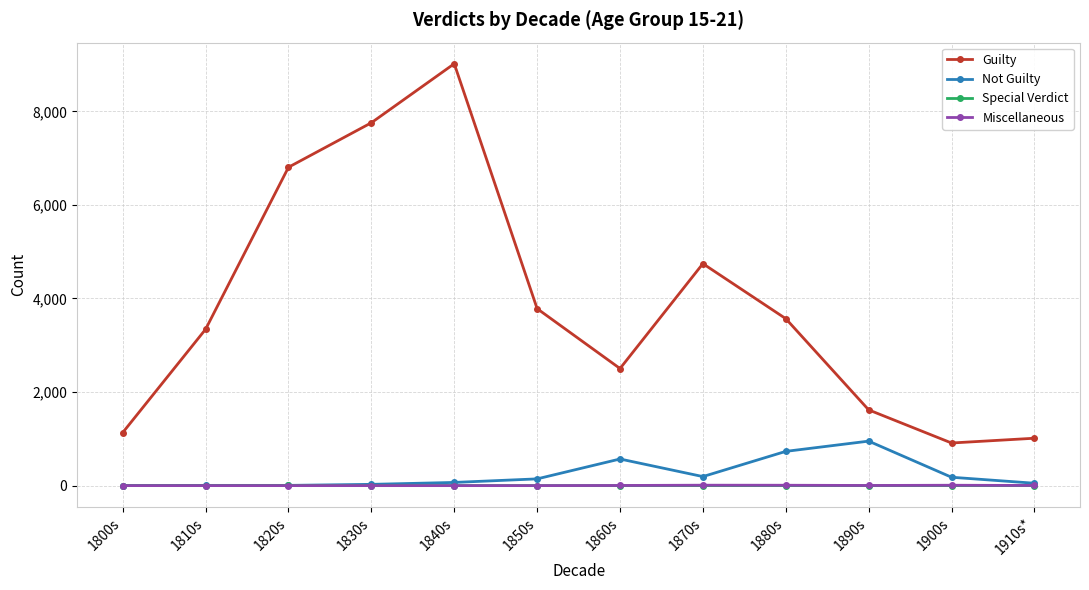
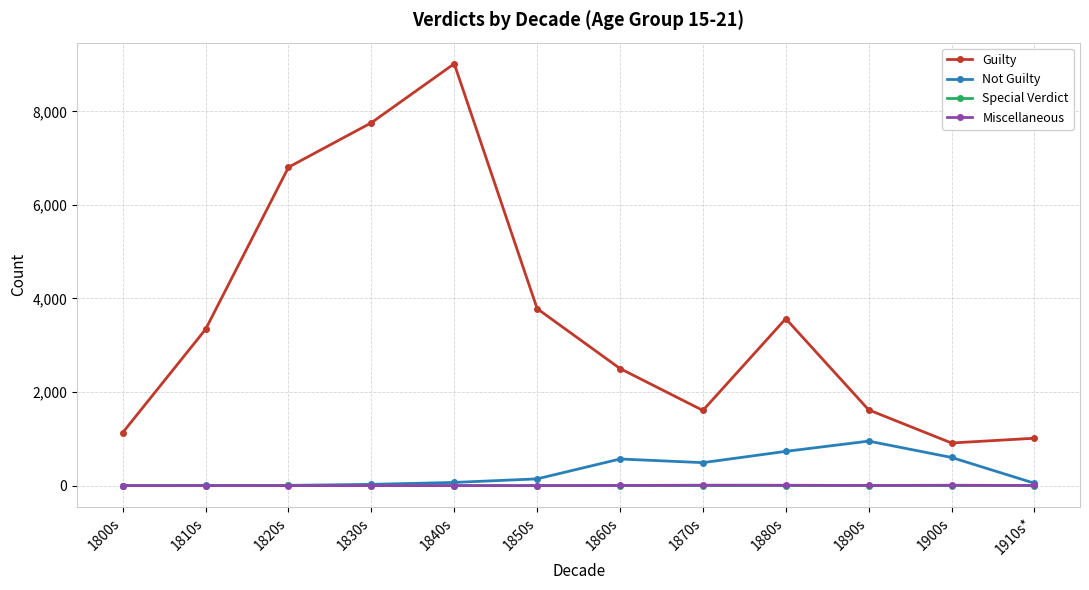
  {
    "Guilty": {
      "1800s": "1,100",
      "1810s": "3,300",
      "1820s": "6,800",
      "1830s": "7,800",
      "1840s": "9,000",
      "1850s": "3,800",
      "1860s": "2,500",
-     "1870s": "4,700",
+     "1870s": "1,600",
      "1880s": "3,600",
      "1890s": "1,600",
      "1900s": "900",
      "1910s*": "1,000"
    },
    "Not Guilty": {
      "1840s": "100",
      "1850s": "100",
      "1860s": "600",
-     "1870s": "200",
+     "1870s": "500",
      "1880s": "700",
      "1890s": "1,000",
-     "1900s": "200"
+     "1900s": "600"
    }
  }
